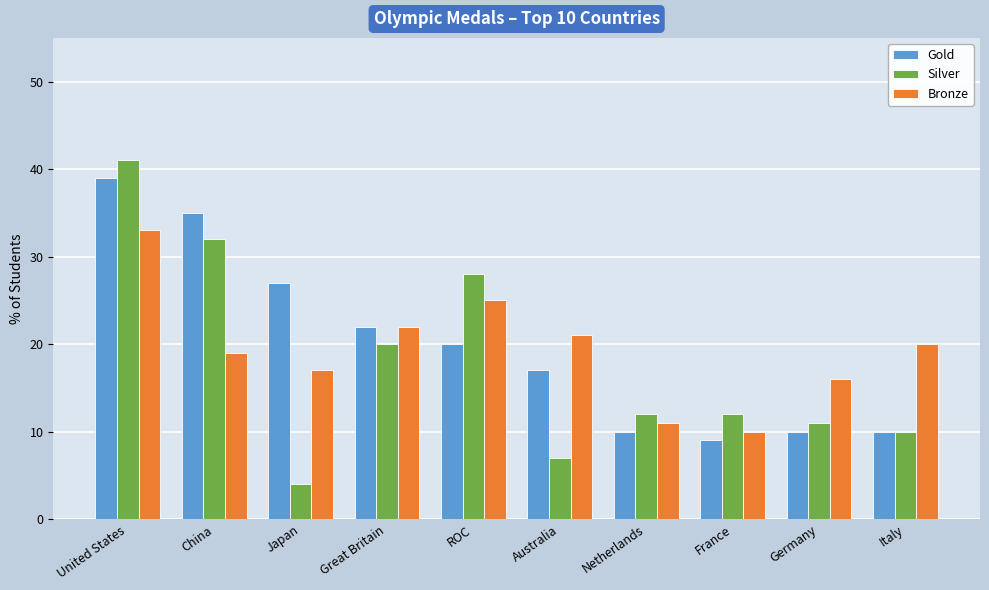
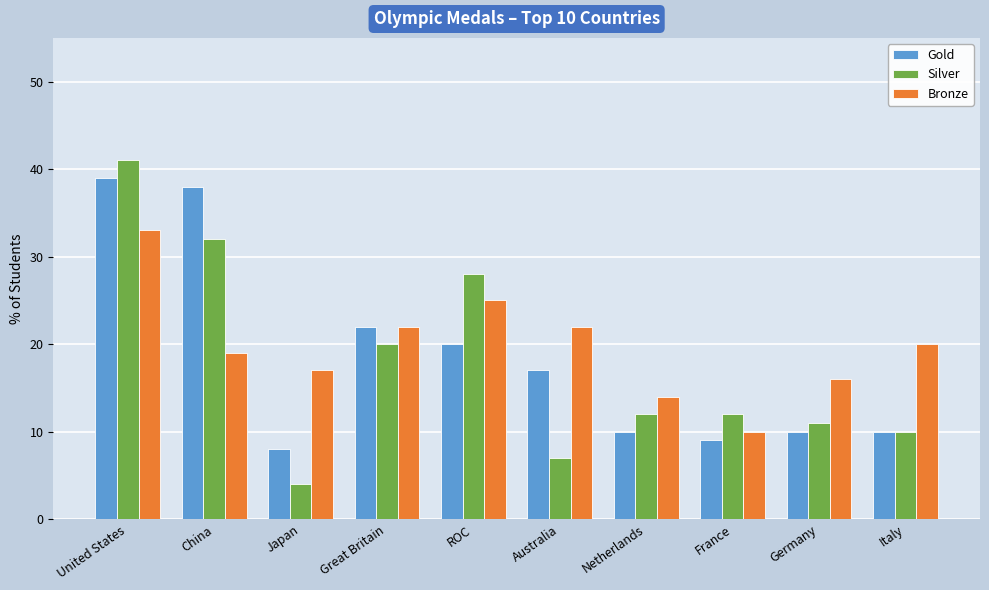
  {
    "Gold": {
      "United States": 39,
-     "China": 35,
-     "Japan": 27,
+     "China": 38,
+     "Japan": 8,
      "Great Britain": 22,
      "ROC": 20,
      "Australia": 17,
      "Netherlands": 10,
      "France": 9,
      "Germany": 10,
      "Italy": 10
    },
    "Silver": {
      "United States": 41,
      "China": 32,
      "Japan": 4,
      "Great Britain": 20,
      "ROC": 28,
      "Australia": 7,
      "Netherlands": 12,
      "France": 12,
      "Germany": 11,
      "Italy": 10
    },
    "Bronze": {
      "United States": 33,
      "China": 19,
      "Japan": 17,
      "Great Britain": 22,
      "ROC": 25,
-     "Australia": 21,
-     "Netherlands": 11,
+     "Australia": 22,
+     "Netherlands": 14,
      "France": 10,
      "Germany": 16,
      "Italy": 20
    }
  }
